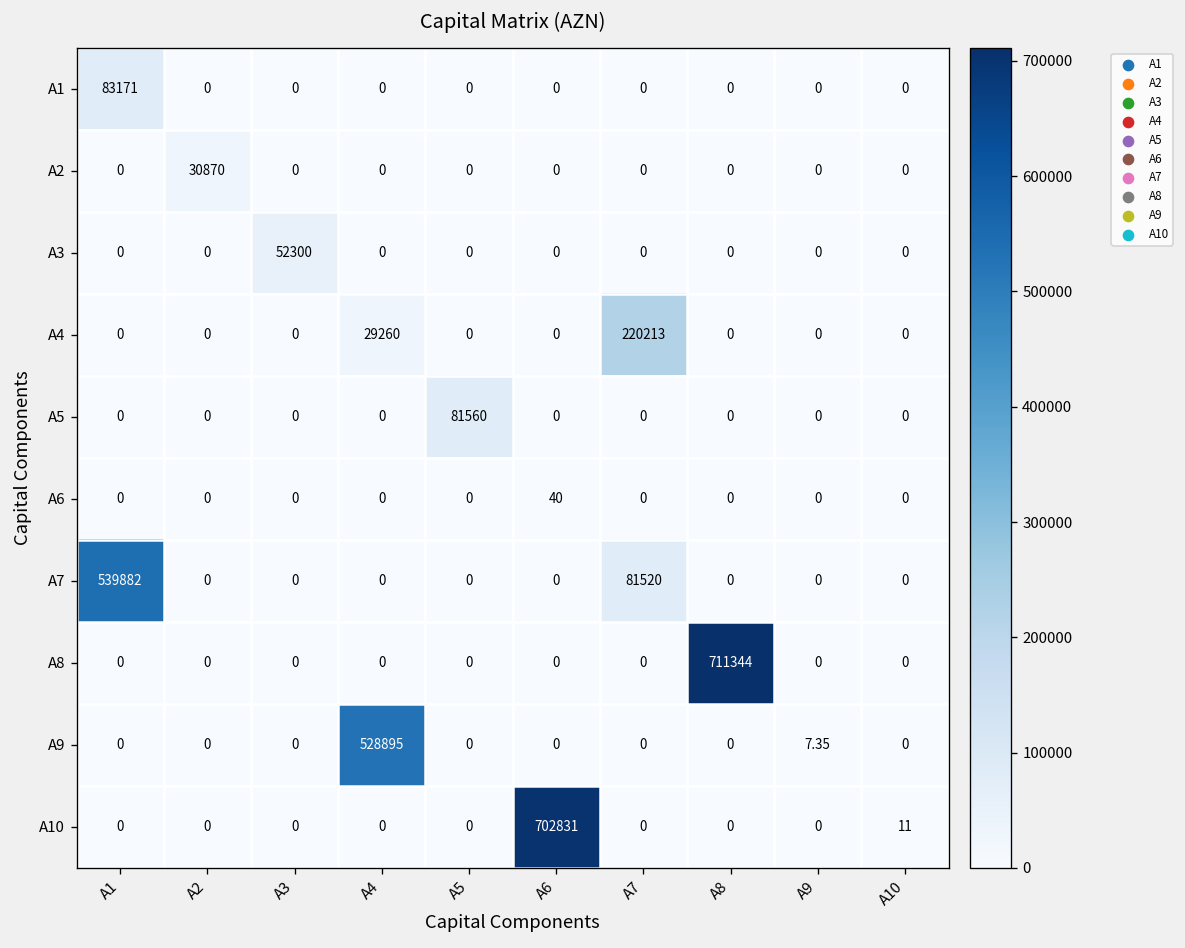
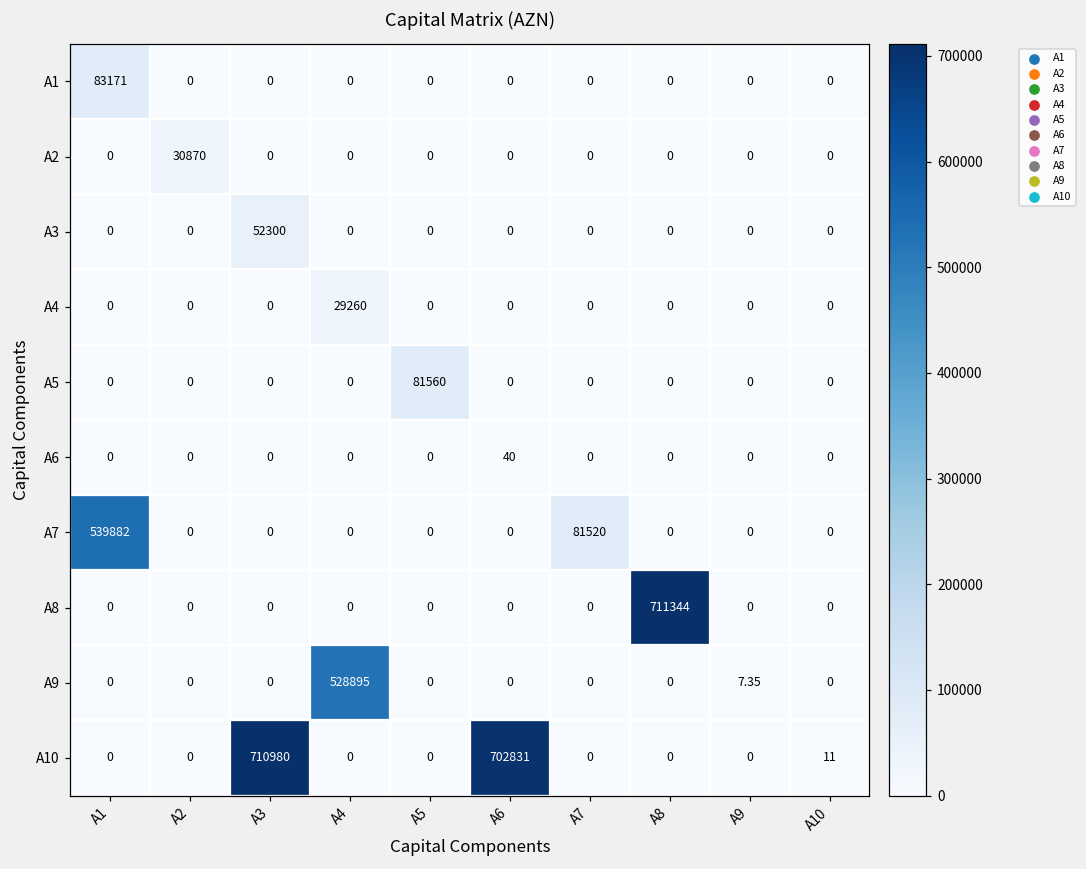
  {
    "A1": {
      "A1": 83171,
      "A2": 0,
      "A3": 0,
      "A4": 0,
      "A5": 0,
      "A6": 0,
      "A7": 0,
      "A8": 0,
      "A9": 0,
      "A10": 0
    },
    "A2": {
      "A1": 0,
      "A2": 30870,
      "A3": 0,
      "A4": 0,
      "A5": 0,
      "A6": 0,
      "A7": 0,
      "A8": 0,
      "A9": 0,
      "A10": 0
    },
    "A3": {
      "A1": 0,
      "A2": 0,
      "A3": 52300,
      "A4": 0,
      "A5": 0,
      "A6": 0,
      "A7": 0,
      "A8": 0,
      "A9": 0,
      "A10": 0
    },
    "A4": {
      "A1": 0,
      "A2": 0,
      "A3": 0,
      "A4": 29260,
      "A5": 0,
      "A6": 0,
-     "A7": 220213,
+     "A7": 0,
      "A8": 0,
      "A9": 0,
      "A10": 0
    },
    "A5": {
      "A1": 0,
      "A2": 0,
      "A3": 0,
      "A4": 0,
      "A5": 81560,
      "A6": 0,
      "A7": 0,
      "A8": 0,
      "A9": 0,
      "A10": 0
    },
    "A6": {
      "A1": 0,
      "A2": 0,
      "A3": 0,
      "A4": 0,
      "A5": 0,
      "A6": 40,
      "A7": 0,
      "A8": 0,
      "A9": 0,
      "A10": 0
    },
    "A7": {
      "A1": 539882,
      "A2": 0,
      "A3": 0,
      "A4": 0,
      "A5": 0,
      "A6": 0,
      "A7": 81520,
      "A8": 0,
      "A9": 0,
      "A10": 0
    },
    "A8": {
      "A1": 0,
      "A2": 0,
      "A3": 0,
      "A4": 0,
      "A5": 0,
      "A6": 0,
      "A7": 0,
      "A8": 711344,
      "A9": 0,
      "A10": 0
    },
    "A9": {
      "A1": 0,
      "A2": 0,
      "A3": 0,
      "A4": 528895,
      "A5": 0,
      "A6": 0,
      "A7": 0,
      "A8": 0,
      "A9": 7.35,
      "A10": 0
    },
    "A10": {
      "A1": 0,
      "A2": 0,
-     "A3": 0,
+     "A3": 710980,
      "A4": 0,
      "A5": 0,
      "A6": 702831,
      "A7": 0,
      "A8": 0,
      "A9": 0,
      "A10": 11
    }
  }
